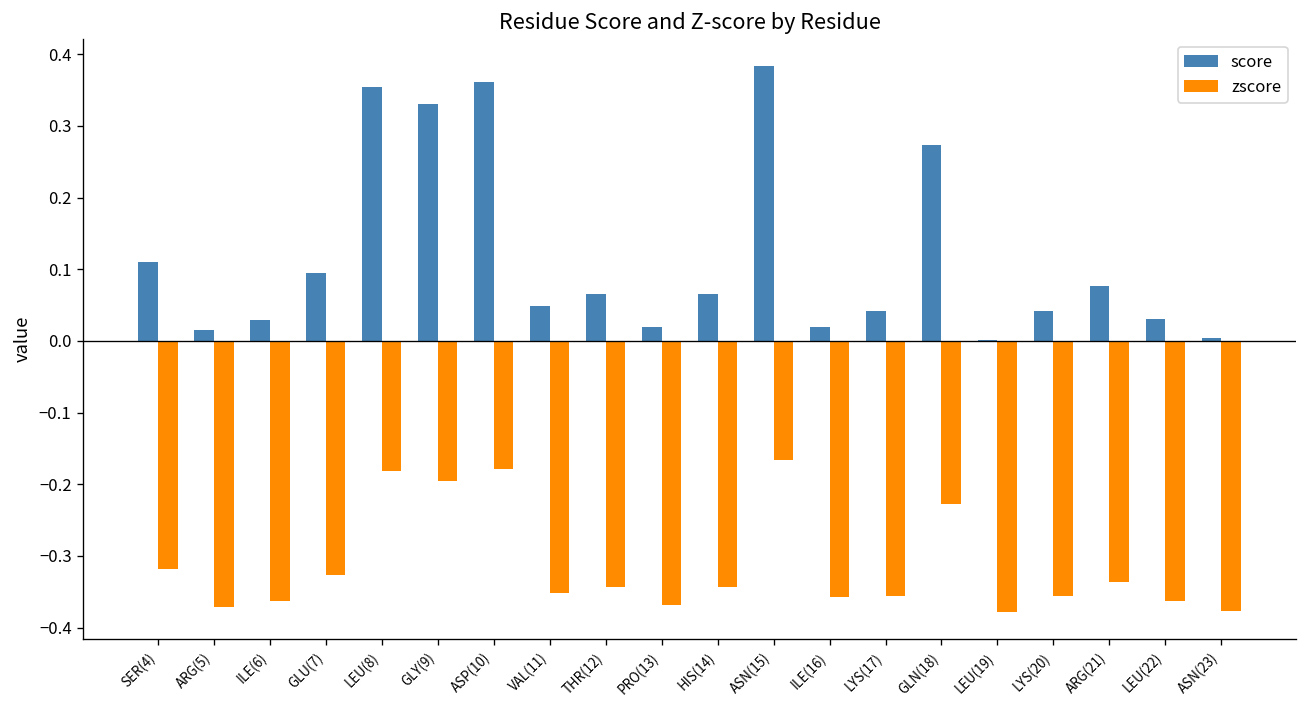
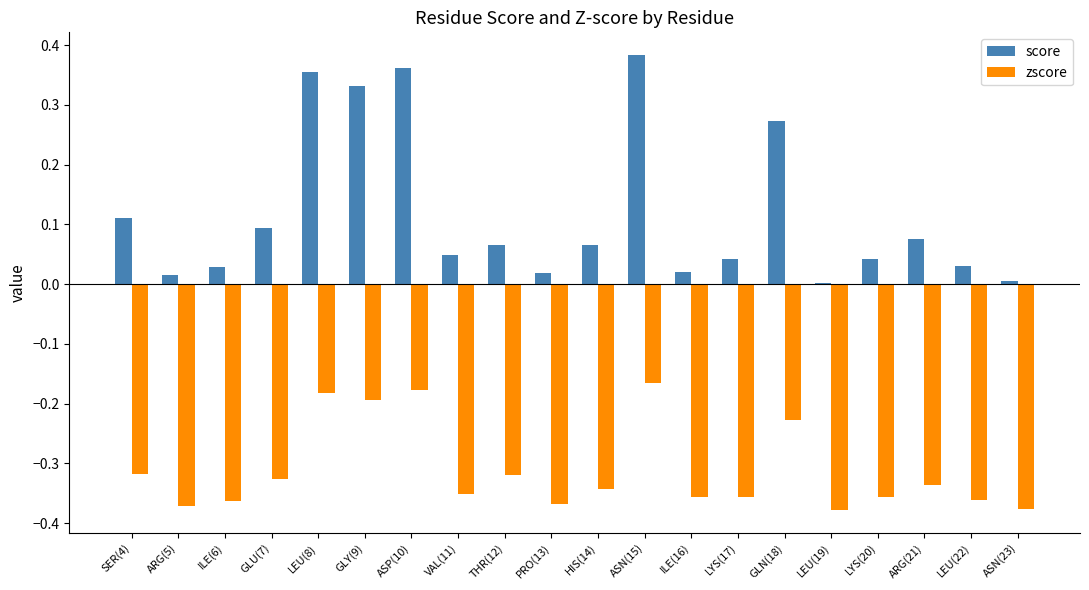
  {
    "score": {
      "SER(4)": 0.11,
      "ARG(5)": 0.02,
      "ILE(6)": 0.03,
      "GLU(7)": 0.09,
      "LEU(8)": 0.35,
      "GLY(9)": 0.33,
      "ASP(10)": 0.36,
      "VAL(11)": 0.05,
      "THR(12)": 0.07,
      "PRO(13)": 0.02,
      "HIS(14)": 0.07,
      "ASN(15)": 0.38,
      "ILE(16)": 0.02,
      "LYS(17)": 0.04,
      "GLN(18)": 0.27,
      "LYS(20)": 0.04,
      "ARG(21)": 0.08,
      "LEU(22)": 0.03,
      "ASN(23)": 0.00
    },
    "zscore": {
      "SER(4)": -0.32,
      "ARG(5)": -0.37,
      "ILE(6)": -0.36,
      "GLU(7)": -0.33,
      "LEU(8)": -0.18,
      "GLY(9)": -0.19,
      "ASP(10)": -0.18,
      "VAL(11)": -0.35,
-     "THR(12)": -0.34,
+     "THR(12)": -0.32,
      "PRO(13)": -0.37,
      "HIS(14)": -0.34,
      "ASN(15)": -0.17,
      "ILE(16)": -0.36,
      "LYS(17)": -0.36,
      "GLN(18)": -0.23,
      "LEU(19)": -0.38,
      "LYS(20)": -0.36,
      "ARG(21)": -0.34,
      "LEU(22)": -0.36,
      "ASN(23)": -0.38
    }
  }
